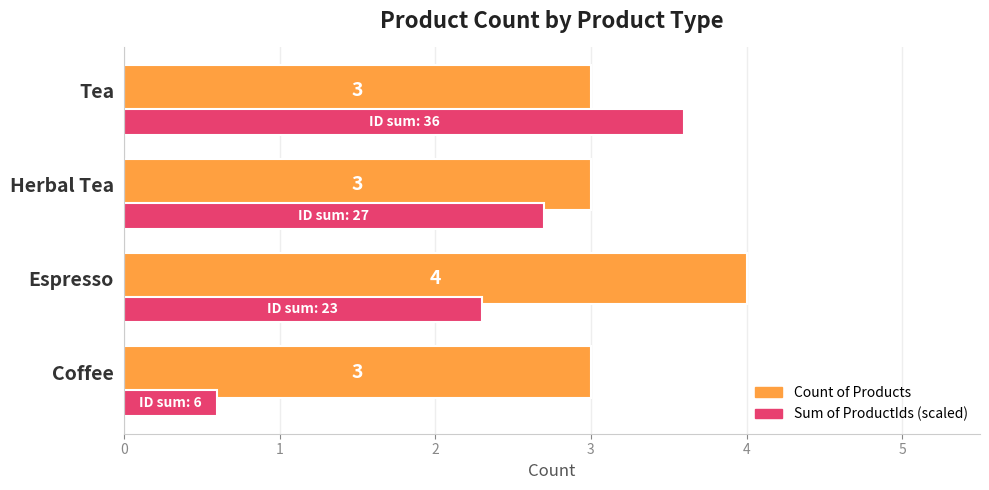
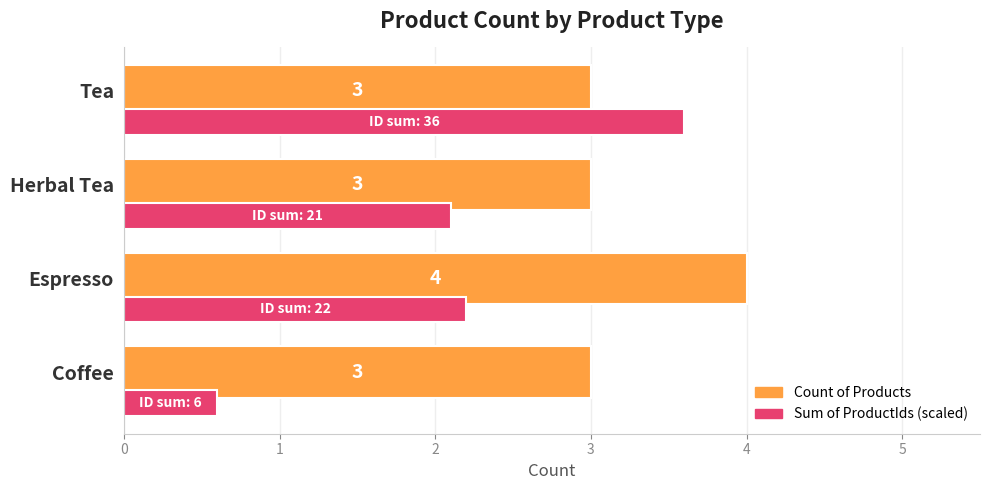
  {
    "Count of Products": {
      "Tea": 3,
      "Herbal Tea": 3,
      "Espresso": 4,
      "Coffee": 3
    },
    "Sum of ProductIds (scaled)": {
-     "Herbal Tea": 27,
-     "Espresso": 23
+     "Herbal Tea": 21,
+     "Espresso": 22
    }
  }
